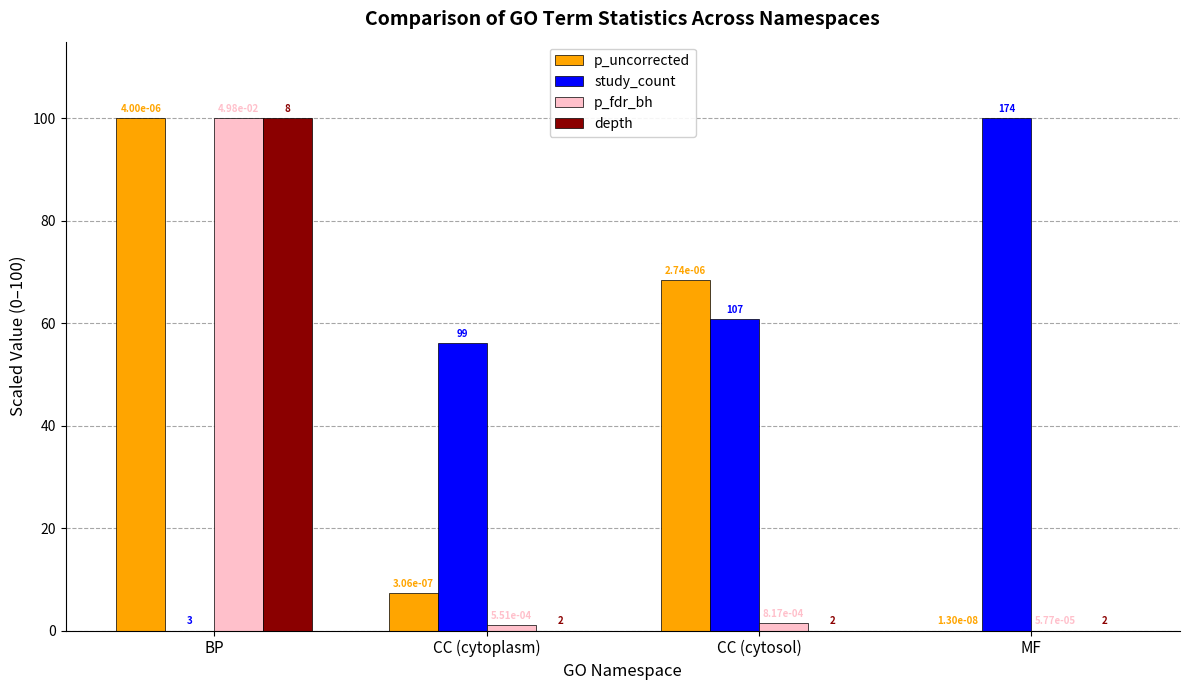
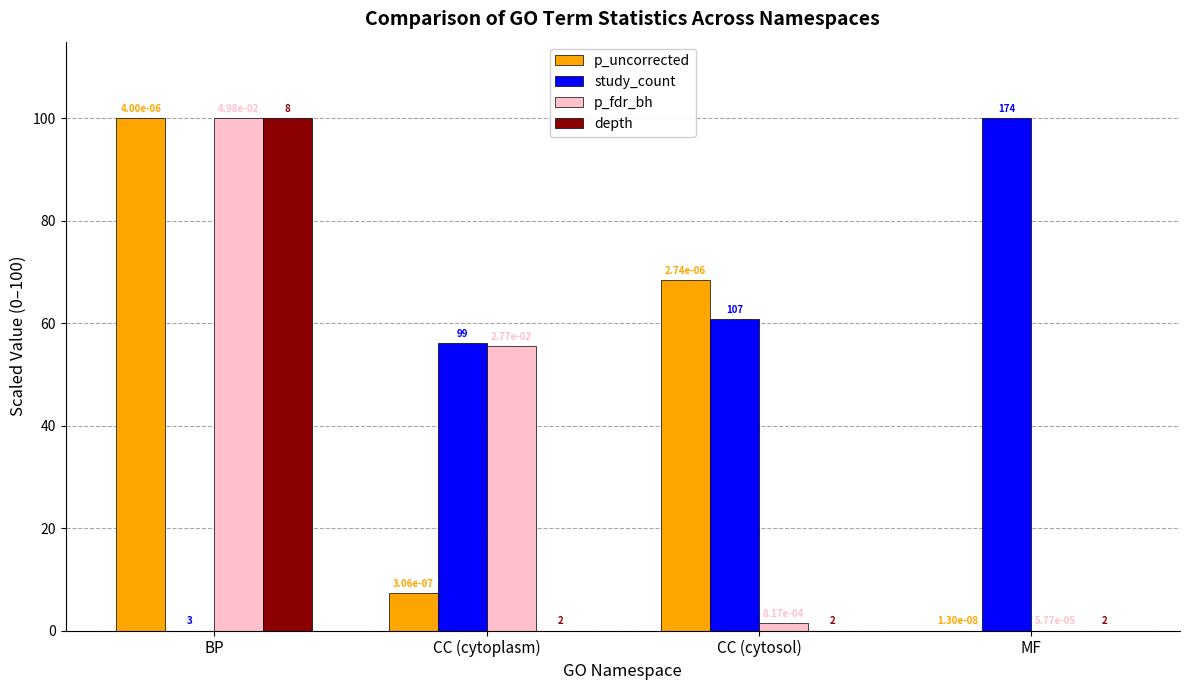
  {
    "p_uncorrected": {
      "MF": "1.30e-08"
    },
    "p_fdr_bh": {
-     "CC (cytoplasm)": "5.51e-04",
+     "CC (cytoplasm)": "2.77e-02",
      "MF": "5.77e-05"
    }
  }
